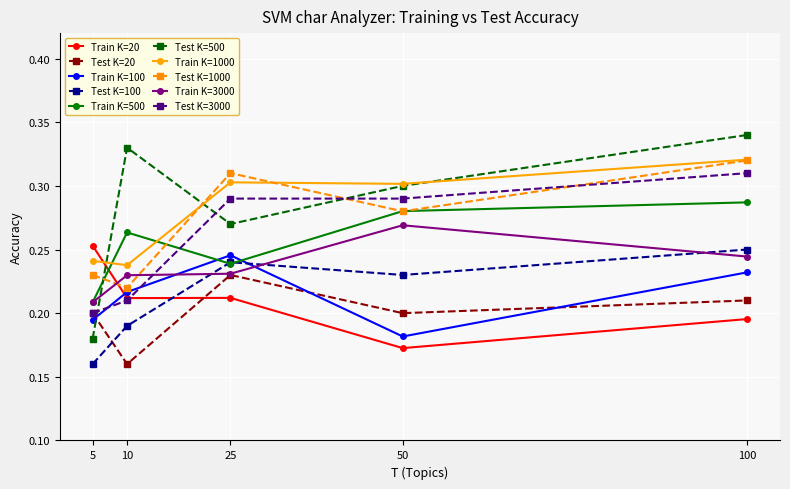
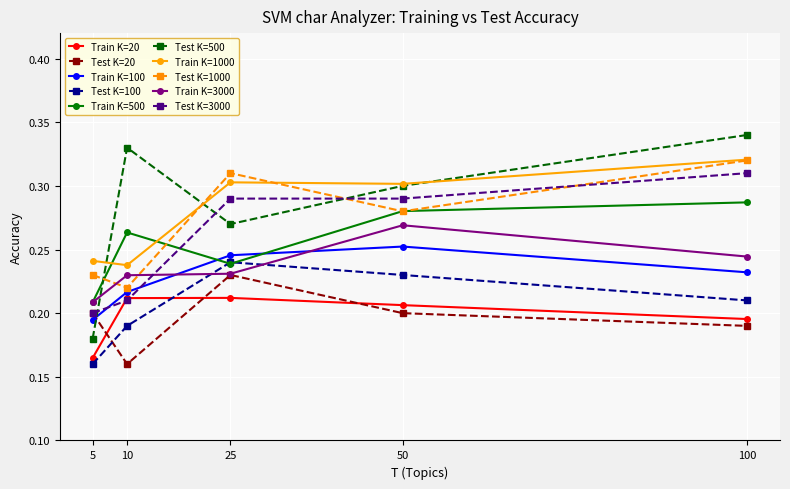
  {
    "Train K=20": {
-     "5": 0.253,
+     "5": 0.165,
      "25": 0.212,
-     "50": 0.173,
+     "50": 0.206,
      "100": 0.195
    },
    "Test K=20": {
      "10": 0.16,
      "50": 0.20,
-     "100": 0.21
+     "100": 0.19
    },
    "Train K=100": {
      "5": 0.195,
      "10": 0.217,
      "25": 0.245,
-     "50": 0.182,
+     "50": 0.252,
      "100": 0.232
    },
    "Test K=100": {
      "5": 0.16,
      "10": 0.19,
      "50": 0.23,
-     "100": 0.25
+     "100": 0.21
    }
  }
